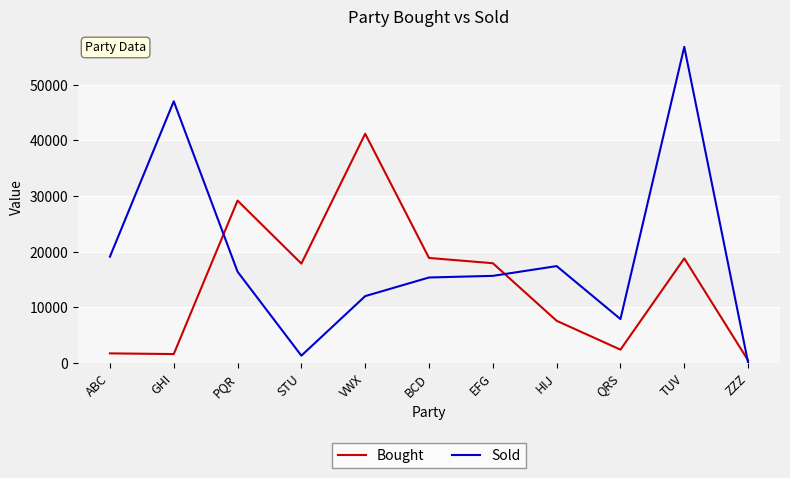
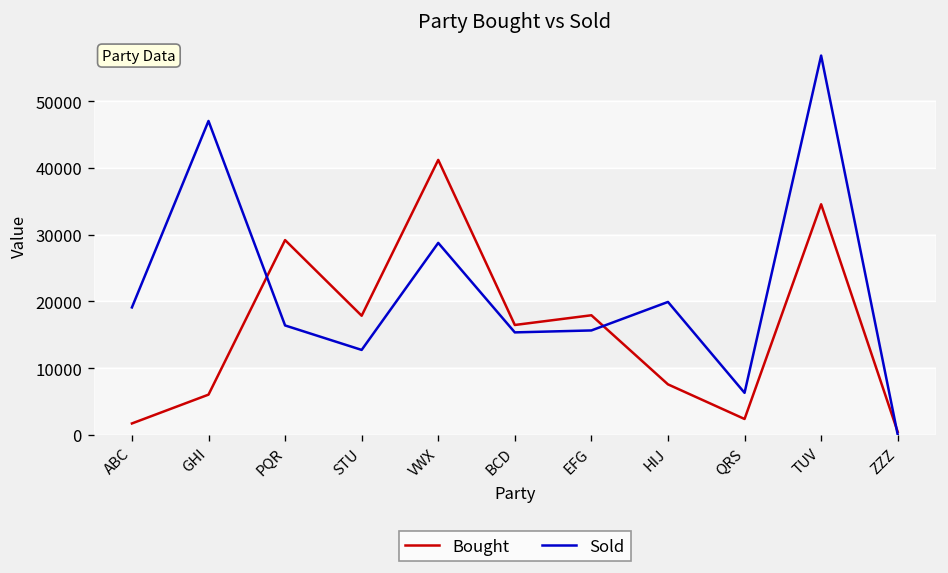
  {
    "Bought": {
      "ABC": 2000,
-     "GHI": 2000,
+     "GHI": 6000,
      "PQR": 29000,
      "STU": 18000,
      "VWX": 41000,
-     "BCD": 19000,
+     "BCD": 16000,
      "EFG": 18000,
      "HIJ": 8000,
      "QRS": 2000,
-     "TUV": 19000
+     "TUV": 35000
    },
    "Sold": {
      "ABC": 19000,
      "GHI": 47000,
      "PQR": 16000,
-     "STU": 1000,
-     "VWX": 12000,
+     "STU": 13000,
+     "VWX": 29000,
      "BCD": 15000,
      "EFG": 16000,
-     "HIJ": 17000,
-     "QRS": 8000,
+     "HIJ": 20000,
+     "QRS": 6000,
      "TUV": 57000
    }
  }
